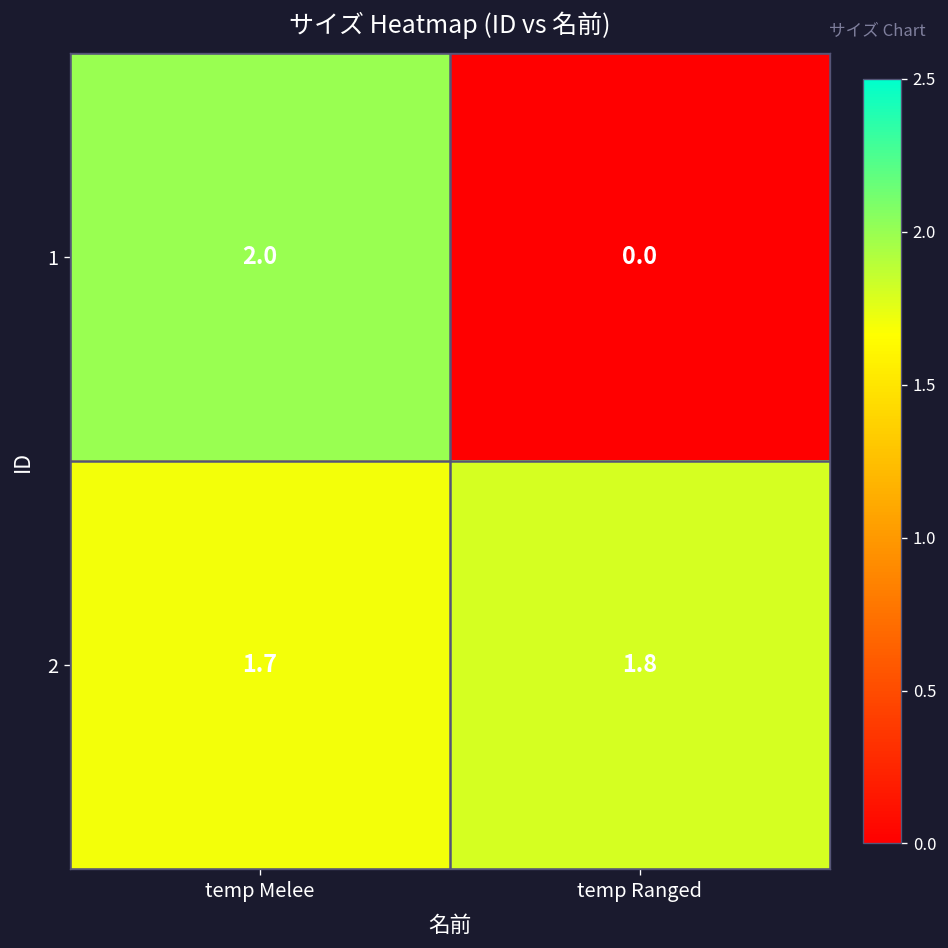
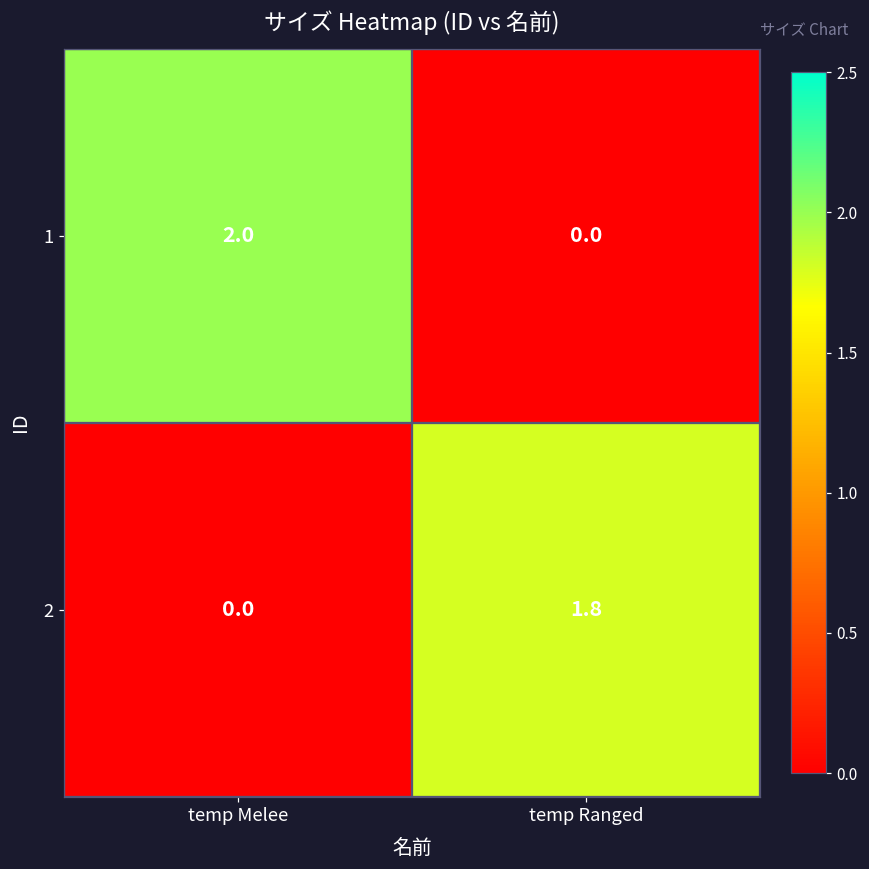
  {
    "1": {
      "temp Melee": 2.0,
      "temp Ranged": 0.0
    },
    "2": {
-     "temp Melee": 1.7,
+     "temp Melee": 0.0,
      "temp Ranged": 1.8
    }
  }
